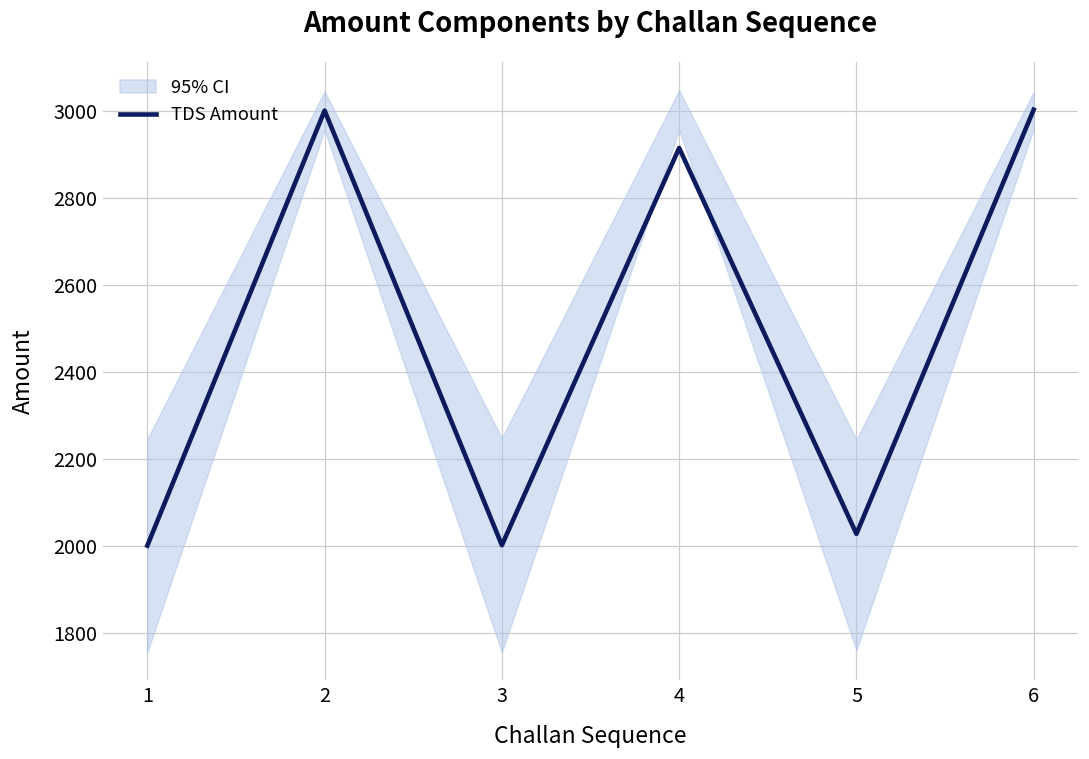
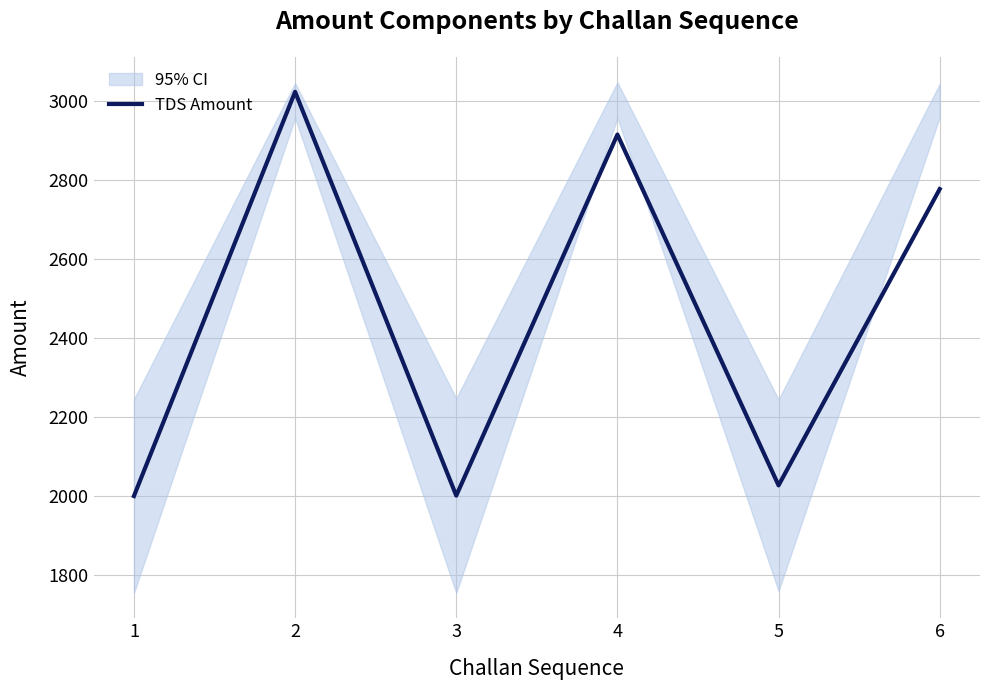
  {
    "TDS Amount": {
      "1": 2000,
-     "2": 3000,
+     "2": 3020,
      "3": 2000,
      "4": 2910,
      "5": 2030,
-     "6": 3000
+     "6": 2780
    }
  }
